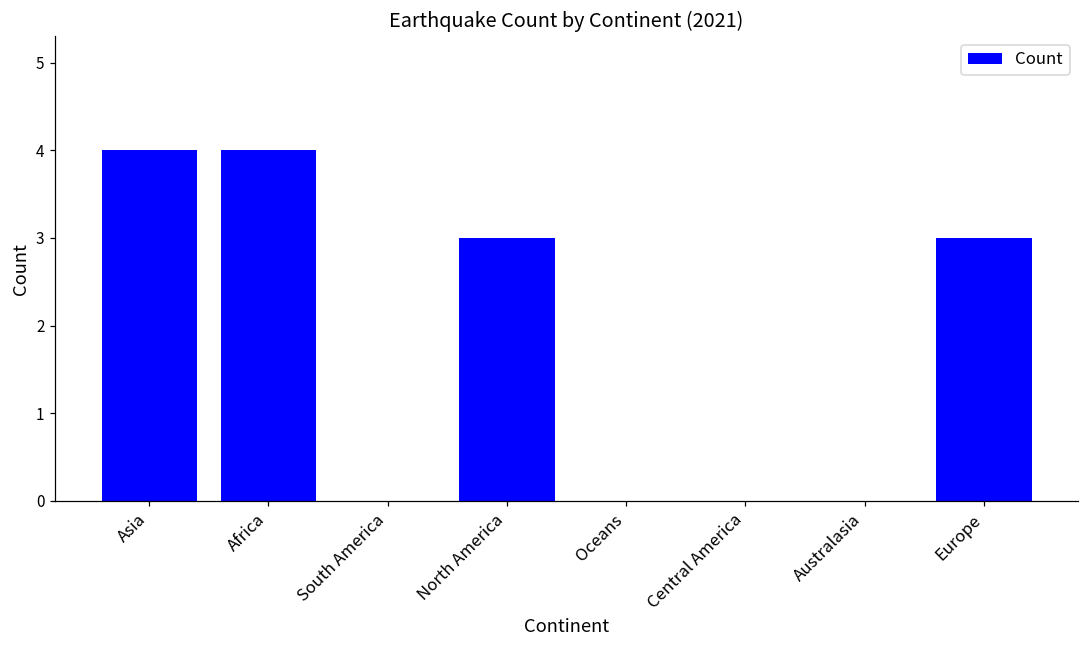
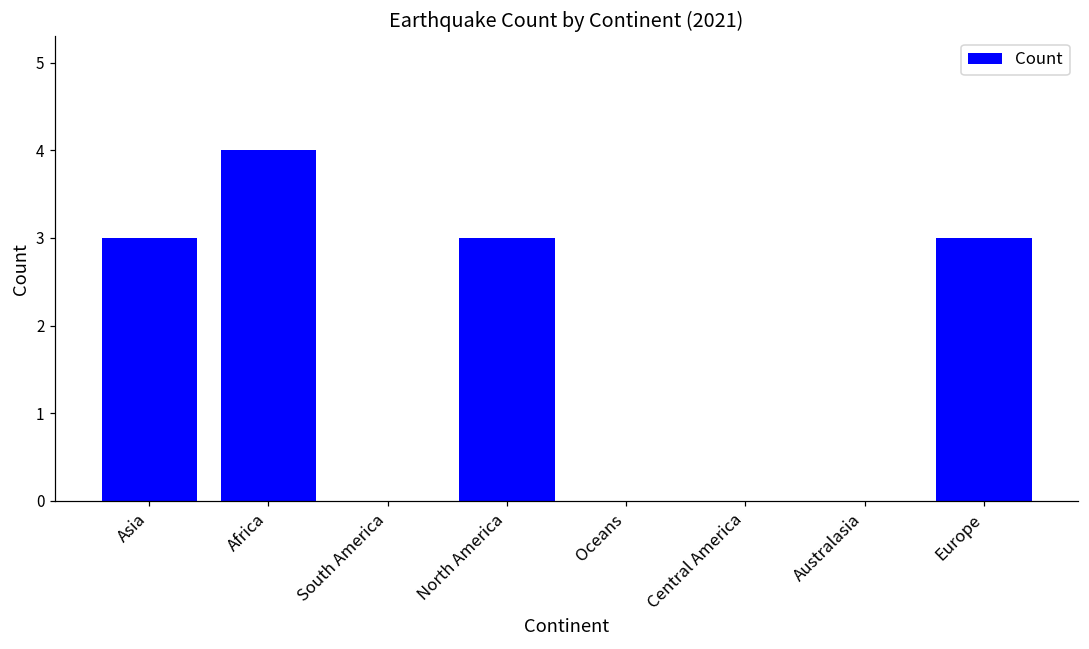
  {
-   "Asia": 4,
+   "Asia": 3,
    "Africa": 4,
    "South America": 0,
    "North America": 3,
    "Oceans": 0,
    "Central America": 0,
    "Australasia": 0,
    "Europe": 3
  }
